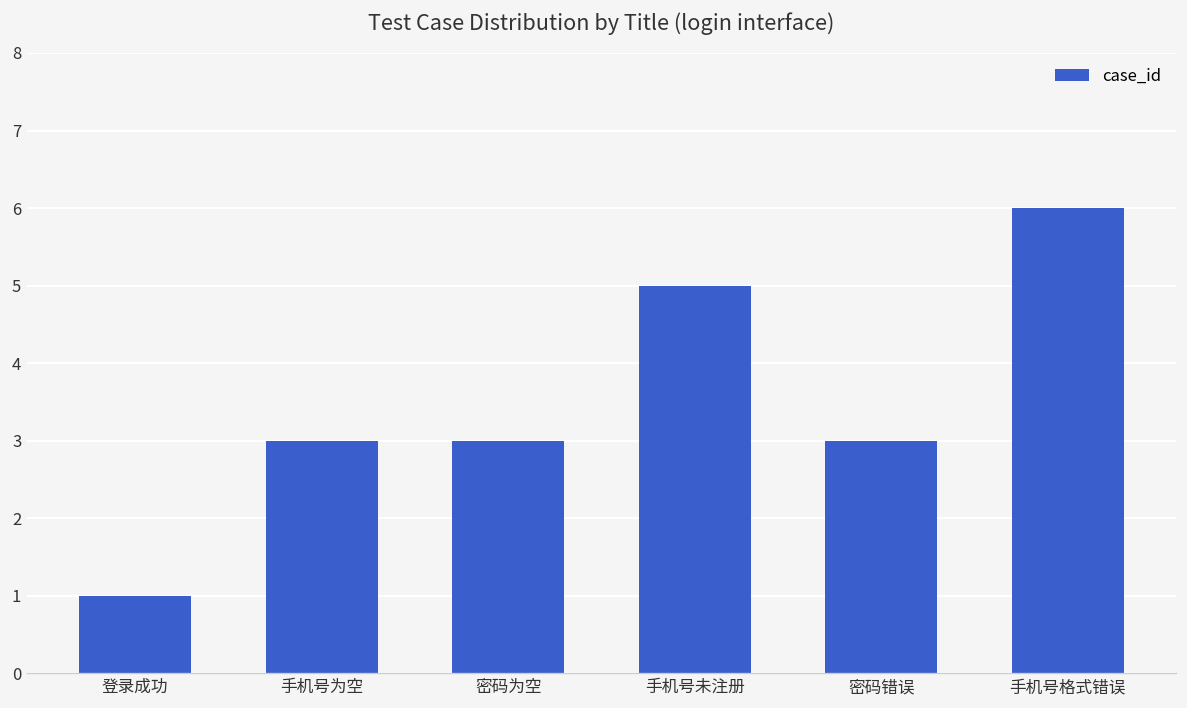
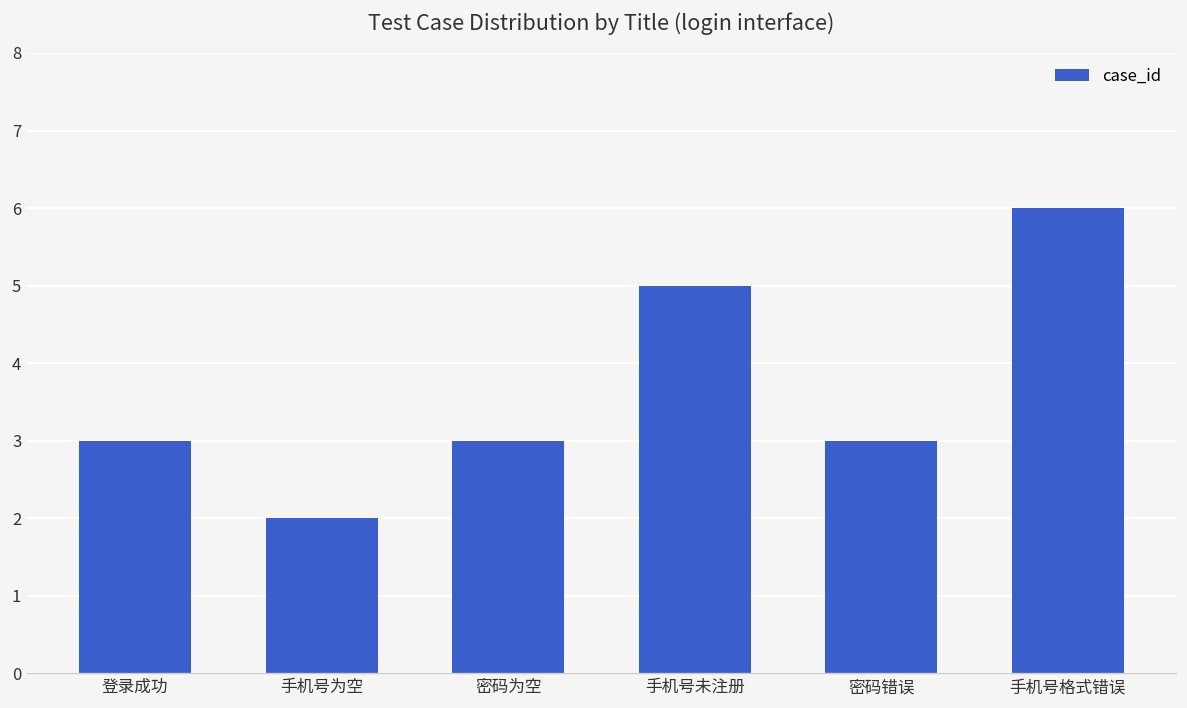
  {
-   "登录成功": 1,
-   "手机号为空": 3,
+   "登录成功": 3,
+   "手机号为空": 2,
    "密码为空": 3,
    "手机号未注册": 5,
    "密码错误": 3,
    "手机号格式错误": 6
  }
